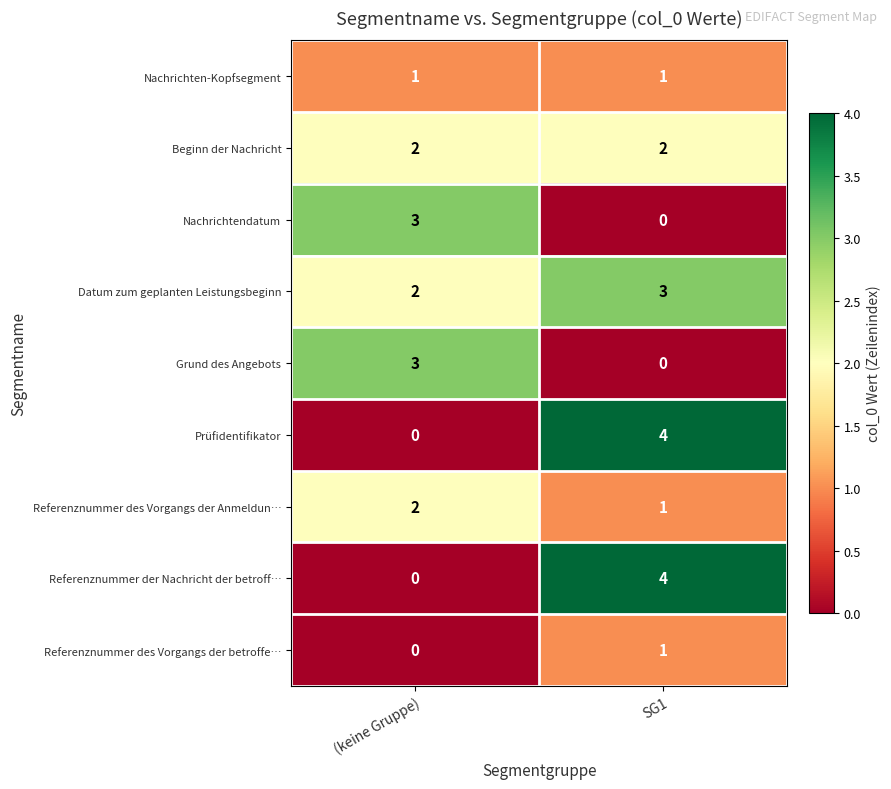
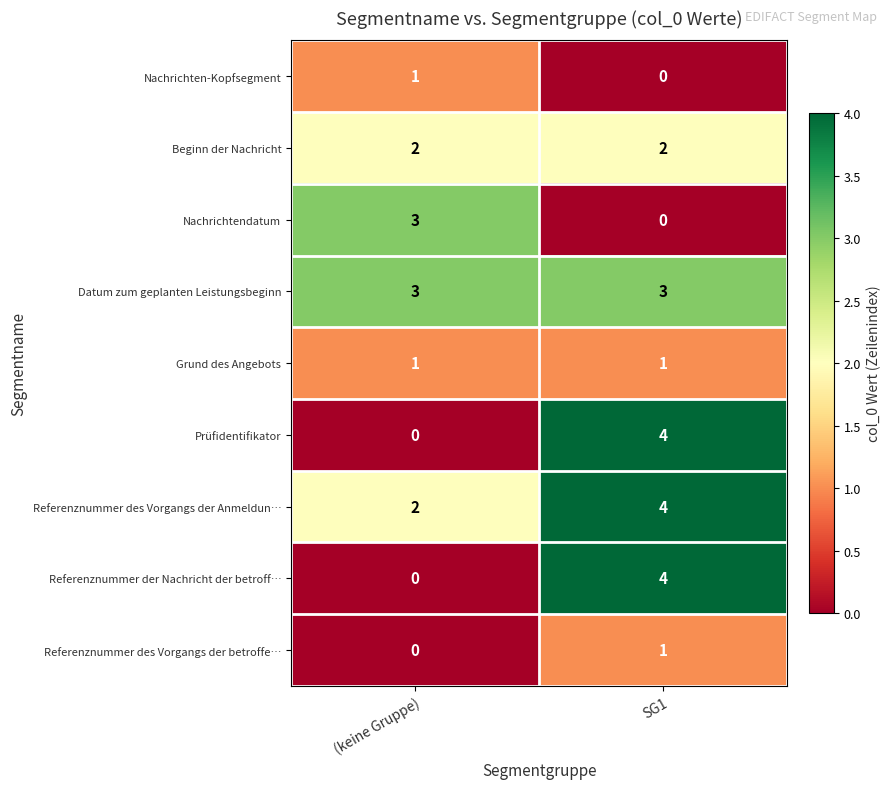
  {
    "Nachrichten-Kopfsegment": {
      "(keine Gruppe)": 1,
-     "SG1": 1
+     "SG1": 0
    },
    "Beginn der Nachricht": {
      "(keine Gruppe)": 2,
      "SG1": 2
    },
    "Nachrichtendatum": {
      "(keine Gruppe)": 3,
      "SG1": 0
    },
    "Datum zum geplanten Leistungsbeginn": {
-     "(keine Gruppe)": 2,
+     "(keine Gruppe)": 3,
      "SG1": 3
    },
    "Grund des Angebots": {
-     "(keine Gruppe)": 3,
-     "SG1": 0
+     "(keine Gruppe)": 1,
+     "SG1": 1
    },
    "Prüfidentifikator": {
      "(keine Gruppe)": 0,
      "SG1": 4
    },
    "Referenznummer des Vorgangs der Anmeldun…": {
      "(keine Gruppe)": 2,
-     "SG1": 1
+     "SG1": 4
    },
    "Referenznummer der Nachricht der betroff…": {
      "(keine Gruppe)": 0,
      "SG1": 4
    },
    "Referenznummer des Vorgangs der betroffe…": {
      "(keine Gruppe)": 0,
      "SG1": 1
    }
  }
